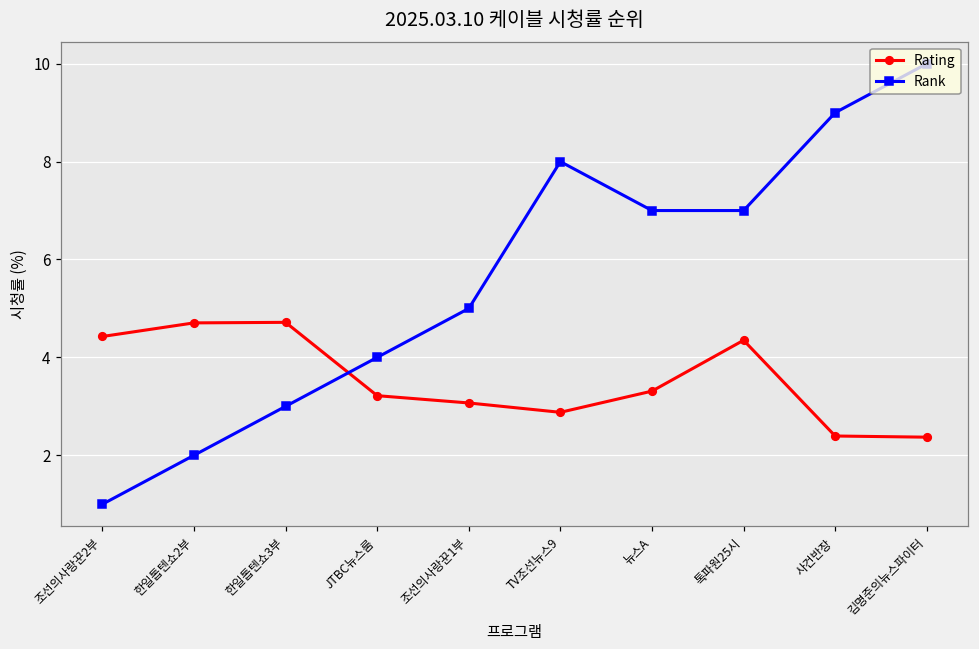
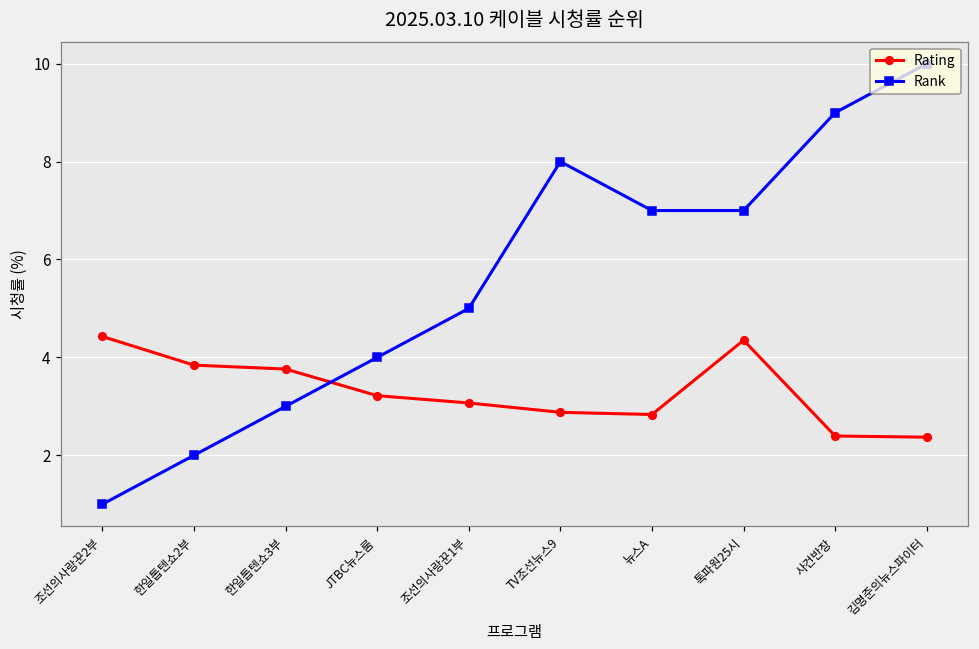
  {
    "Rating": {
      "조선의사랑꾼2부": 4.4,
-     "한일톱텐쇼2부": 4.7,
-     "한일톱텐쇼3부": 4.7,
+     "한일톱텐쇼2부": 3.8,
+     "한일톱텐쇼3부": 3.8,
      "JTBC뉴스룸": 3.2,
      "조선의사랑꾼1부": 3.1,
      "TV조선뉴스9": 2.9,
-     "뉴스A": 3.3,
+     "뉴스A": 2.8,
      "톡파원25시": 4.4,
      "사건반장": 2.4,
      "김명준의뉴스파이터": 2.4
    },
    "Rank": {
      "조선의사랑꾼2부": 1.0,
      "한일톱텐쇼2부": 2.0,
      "한일톱텐쇼3부": 3.0,
      "JTBC뉴스룸": 4.0,
      "조선의사랑꾼1부": 5.0,
      "TV조선뉴스9": 8.0,
      "뉴스A": 7.0,
      "톡파원25시": 7.0,
      "사건반장": 9.0
    }
  }
